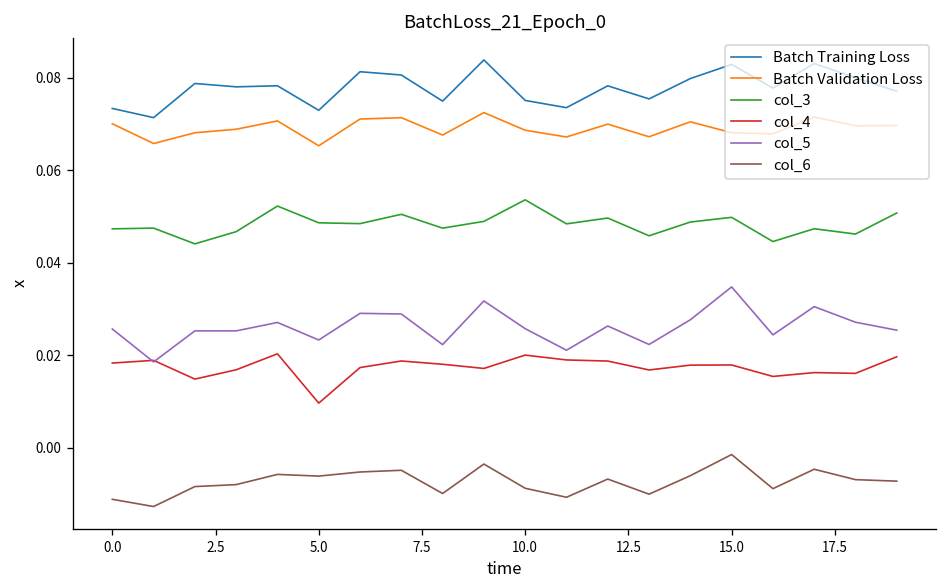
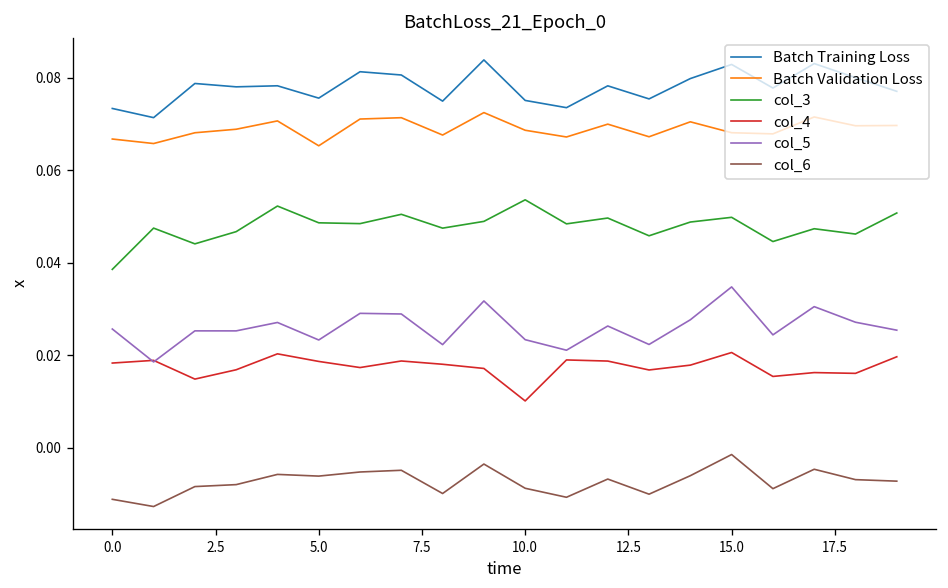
  {
    "Batch Training Loss": {
      "0.0": 0.073,
-     "5.0": 0.073,
+     "5.0": 0.076,
      "10.0": 0.075
    },
    "Batch Validation Loss": {
-     "0.0": 0.070,
+     "0.0": 0.067,
      "5.0": 0.065,
      "10.0": 0.069
    },
    "col_3": {
-     "0.0": 0.047,
+     "0.0": 0.039,
      "5.0": 0.049,
      "10.0": 0.054,
      "15.0": 0.050
    },
    "col_4": {
      "0.0": 0.018,
-     "5.0": 0.010,
-     "10.0": 0.020,
-     "15.0": 0.018
+     "5.0": 0.019,
+     "10.0": 0.010,
+     "15.0": 0.021
    },
    "col_5": {
      "0.0": 0.026,
      "5.0": 0.023,
-     "10.0": 0.026,
+     "10.0": 0.023,
      "15.0": 0.035
    },
    "col_6": {
      "0.0": -0.011,
      "5.0": -0.006,
      "10.0": -0.009,
      "15.0": -0.002
    }
  }
